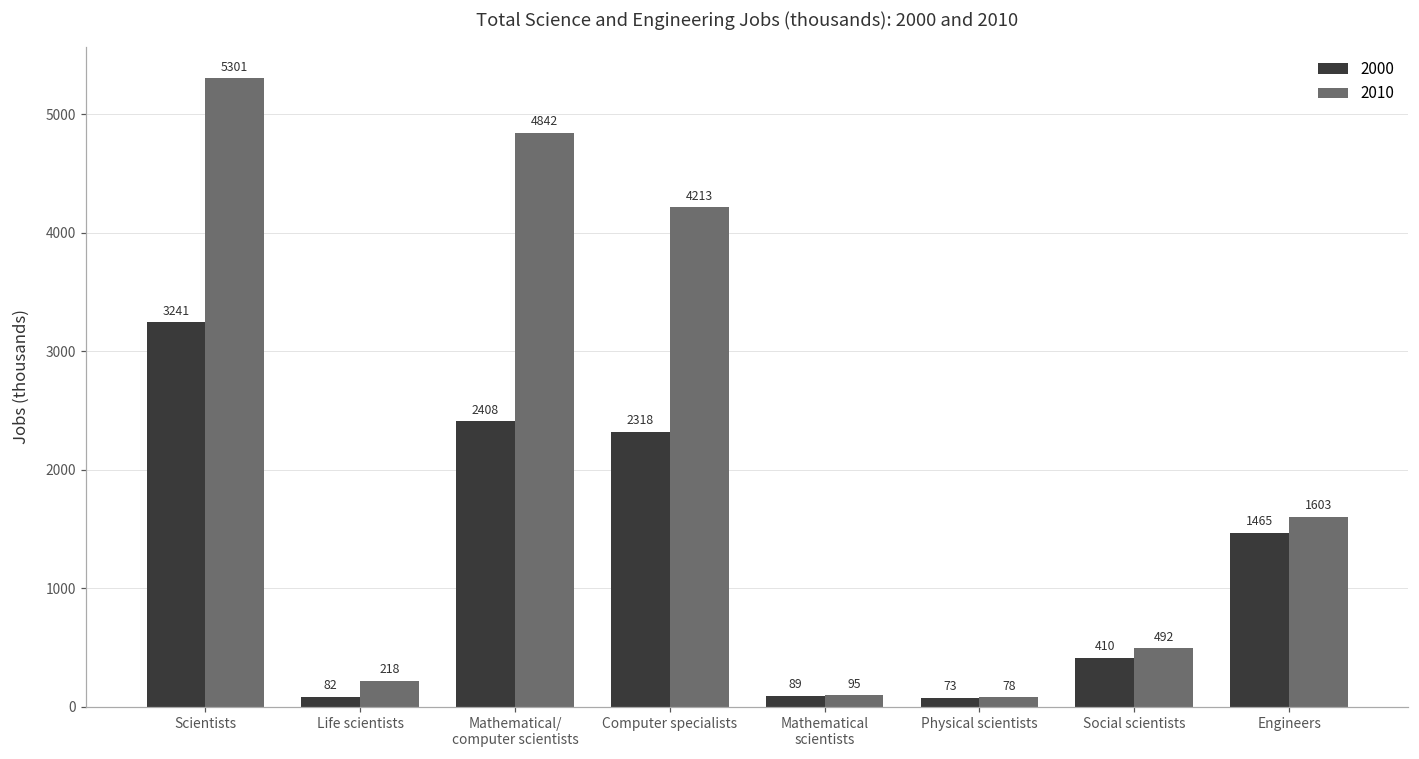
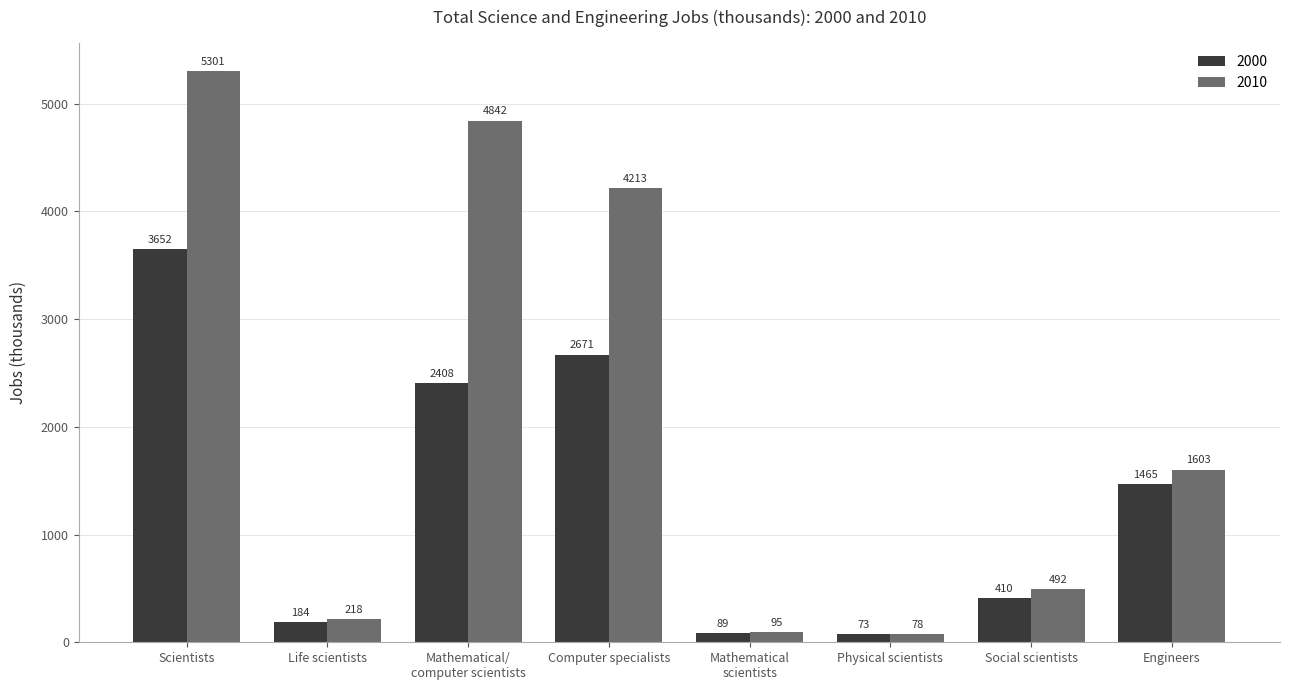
  {
    "2000": {
-     "Scientists": 3241,
-     "Life scientists": 82,
+     "Scientists": 3652,
+     "Life scientists": 184,
      "Mathematical/ computer scientists": 2408,
-     "Computer specialists": 2318,
+     "Computer specialists": 2671,
      "Mathematical scientists": 89,
      "Physical scientists": 73,
      "Social scientists": 410,
      "Engineers": 1465
    },
    "2010": {
      "Scientists": 5301,
      "Life scientists": 218,
      "Mathematical/ computer scientists": 4842,
      "Computer specialists": 4213,
      "Mathematical scientists": 95,
      "Physical scientists": 78,
      "Social scientists": 492,
      "Engineers": 1603
    }
  }
